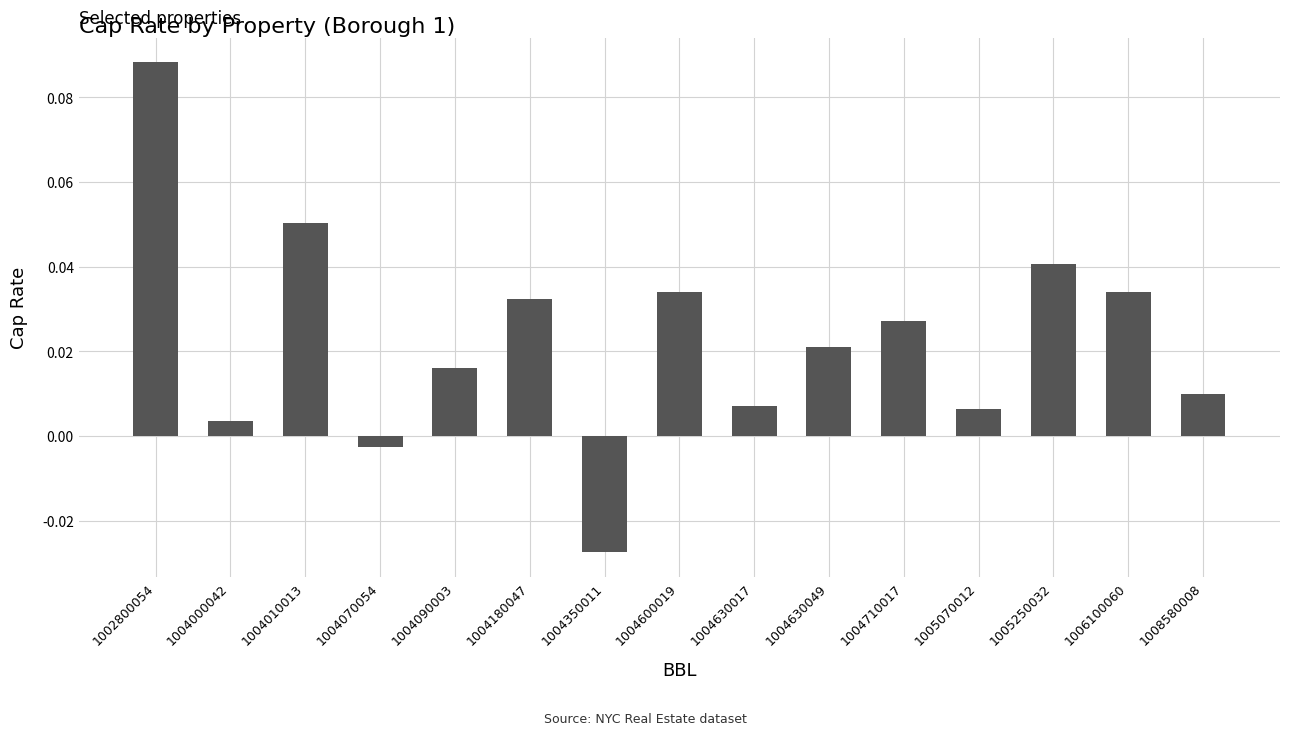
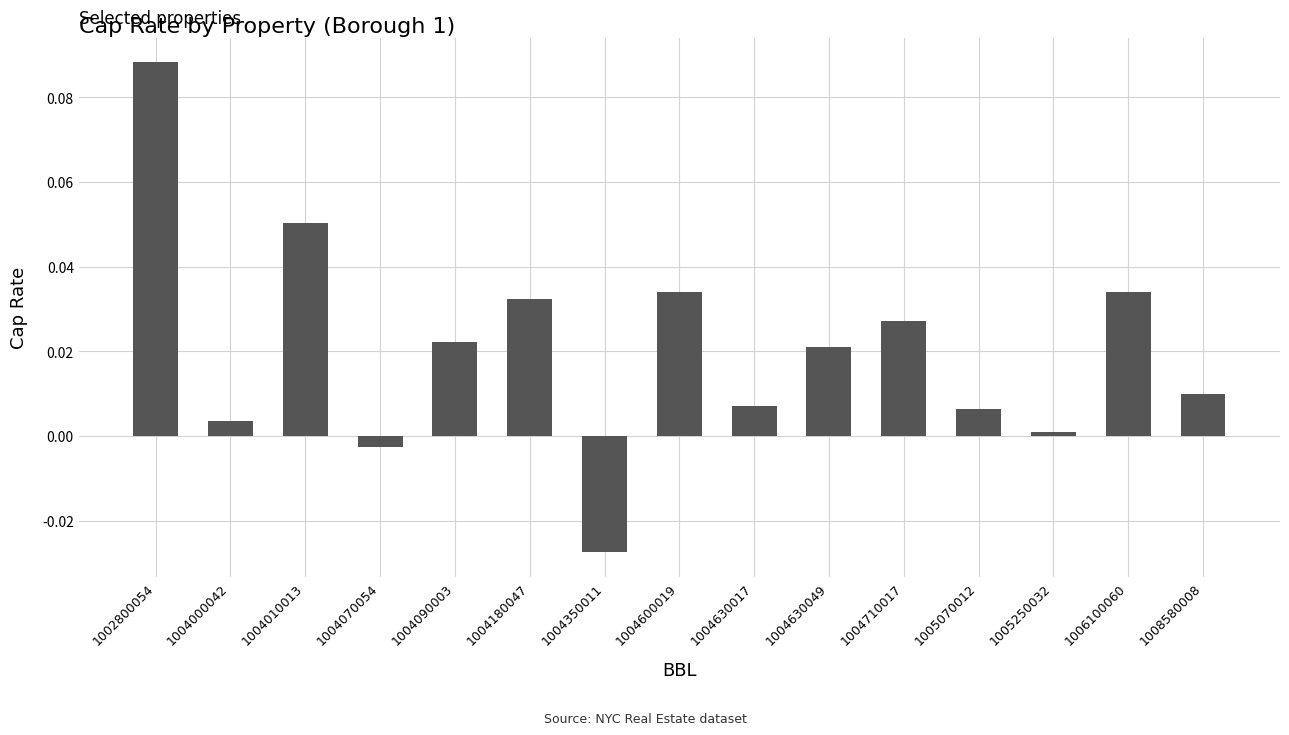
  {
    "1002800054": 0.088,
    "1004000042": 0.004,
    "1004010013": 0.050,
    "1004070054": -0.003,
-   "1004090003": 0.016,
+   "1004090003": 0.022,
    "1004180047": 0.032,
    "1004350011": -0.027,
    "1004600019": 0.034,
    "1004630017": 0.007,
    "1004630049": 0.021,
    "1004710017": 0.027,
    "1005070012": 0.006,
-   "1005250032": 0.041,
+   "1005250032": 0.001,
    "1006100060": 0.034,
    "1008580008": 0.010
  }
